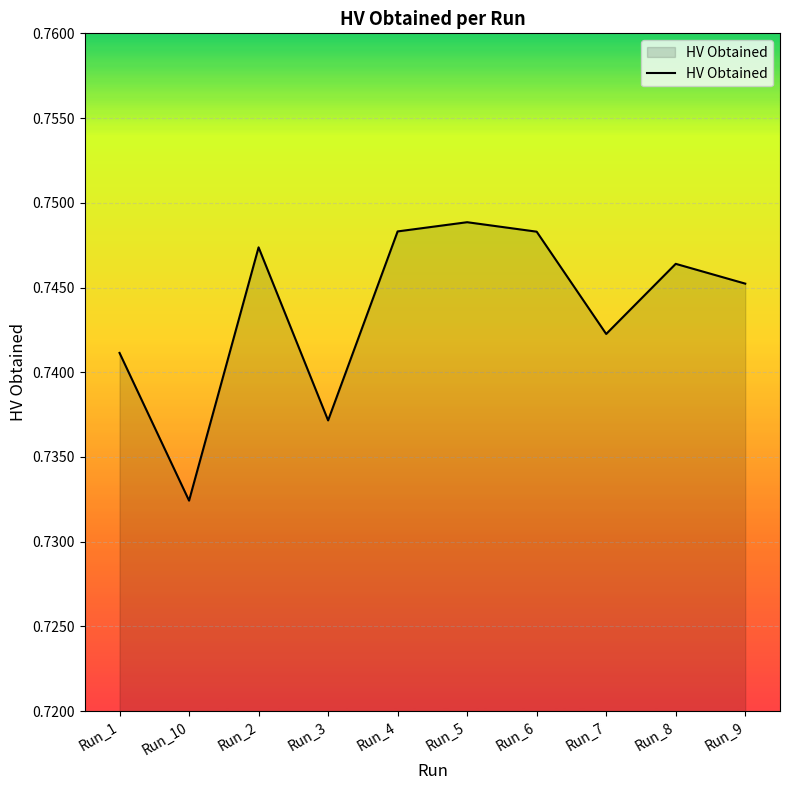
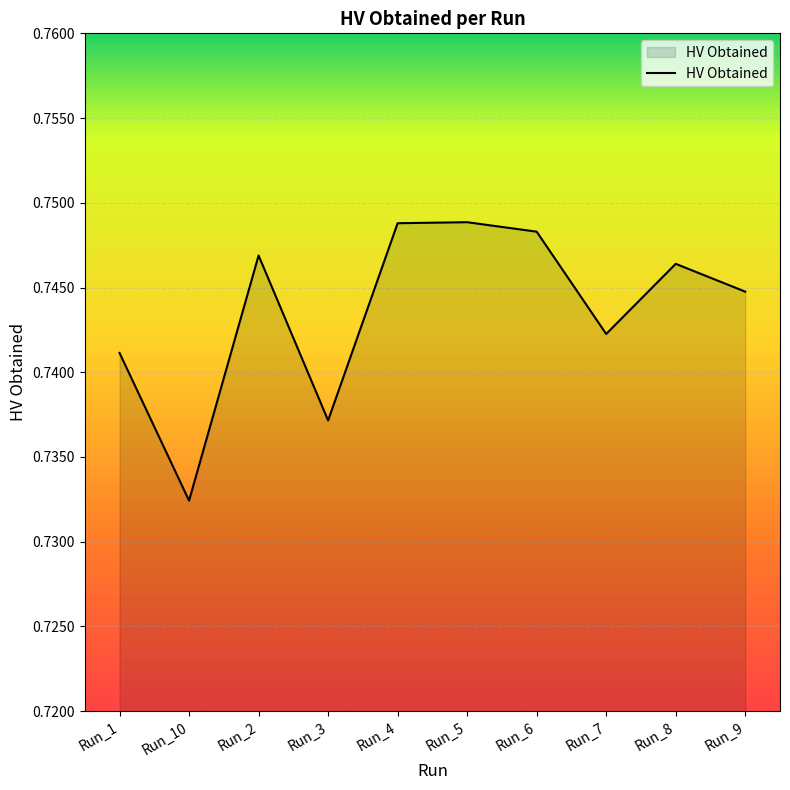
  {
    "Run_1": 0.7411,
    "Run_10": 0.7324,
-   "Run_2": 0.7474,
+   "Run_2": 0.7469,
    "Run_3": 0.7372,
-   "Run_4": 0.7483,
+   "Run_4": 0.7488,
    "Run_5": 0.7489,
    "Run_6": 0.7483,
    "Run_7": 0.7423,
    "Run_8": 0.7464,
-   "Run_9": 0.7452
+   "Run_9": 0.7448
  }
